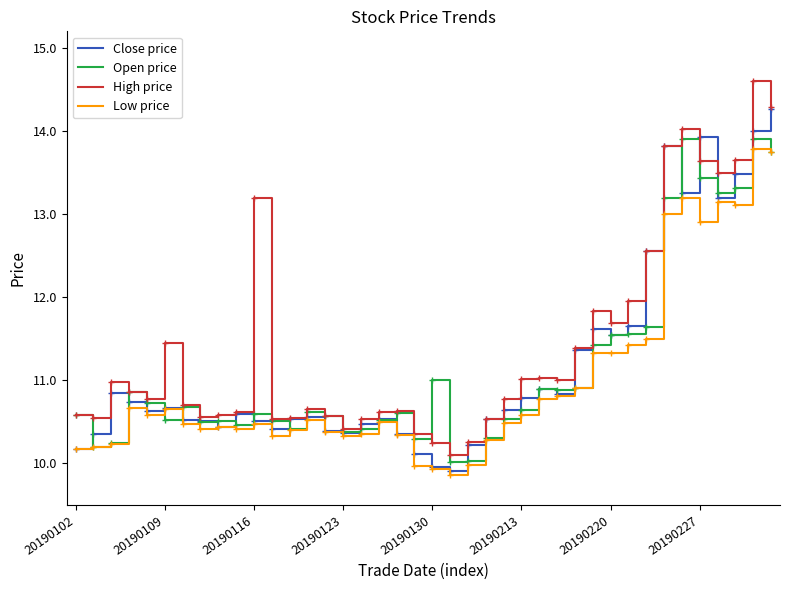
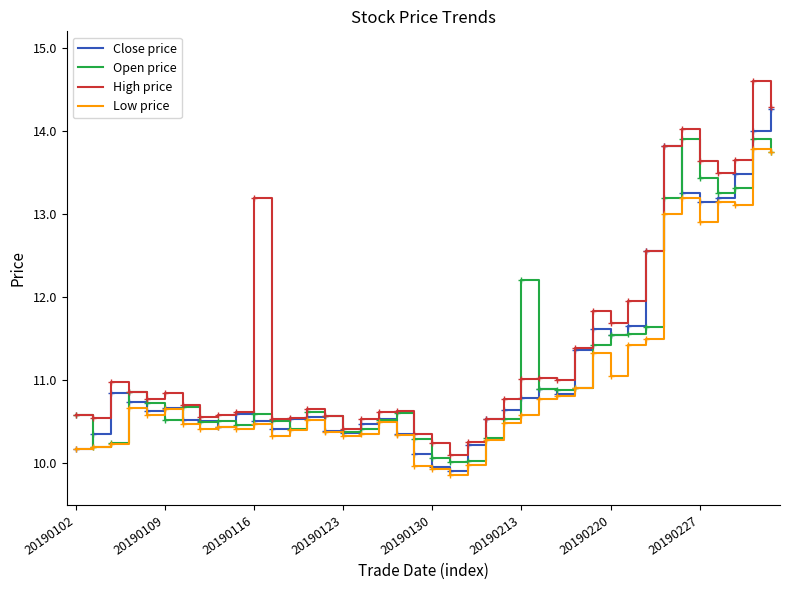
  {
    "Close price": {
      "20190213": 10.8,
-     "20190227": 13.9
+     "20190227": 13.2
    },
    "Open price": {
      "20190109": 10.5,
      "20190116": 10.6,
-     "20190130": 11.0,
-     "20190213": 10.6,
+     "20190130": 10.1,
+     "20190213": 12.2,
      "20190227": 13.4
    },
    "High price": {
-     "20190109": 11.5,
+     "20190109": 10.9,
      "20190116": 13.2,
      "20190123": 10.4,
      "20190130": 10.3,
      "20190213": 11.0,
      "20190220": 11.7,
      "20190227": 13.6
    },
    "Low price": {
      "20190123": 10.3,
      "20190213": 10.6,
-     "20190220": 11.3,
+     "20190220": 11.1,
      "20190227": 12.9
    }
  }
